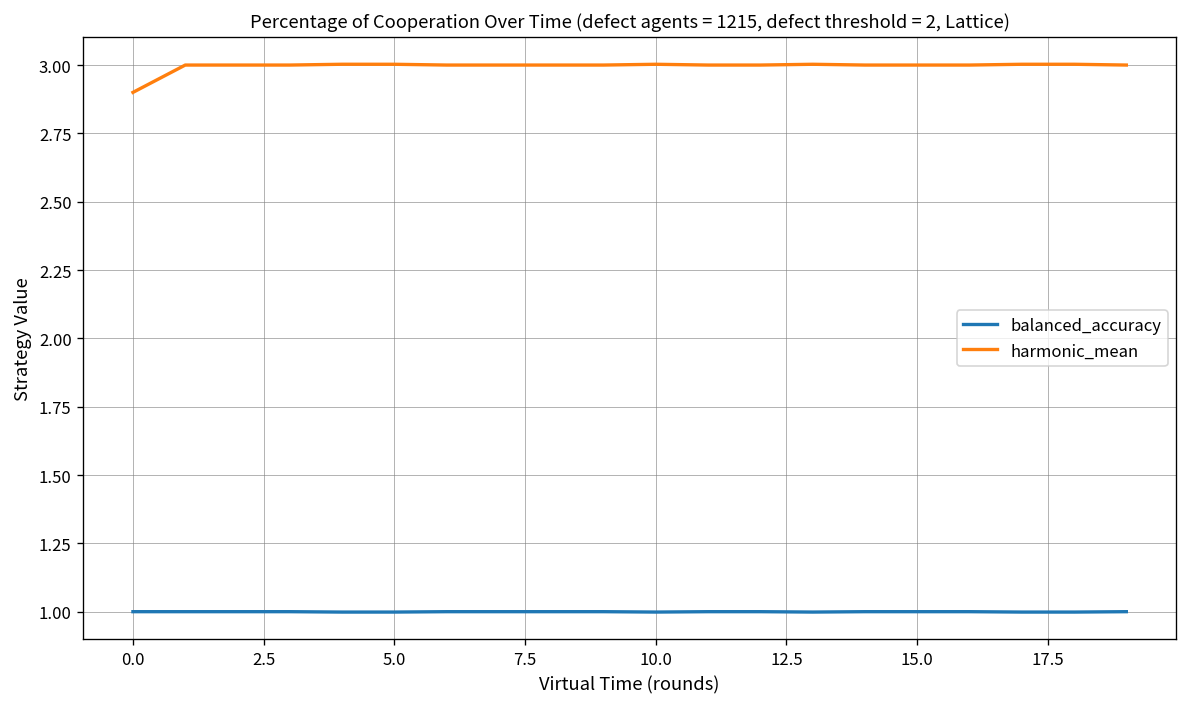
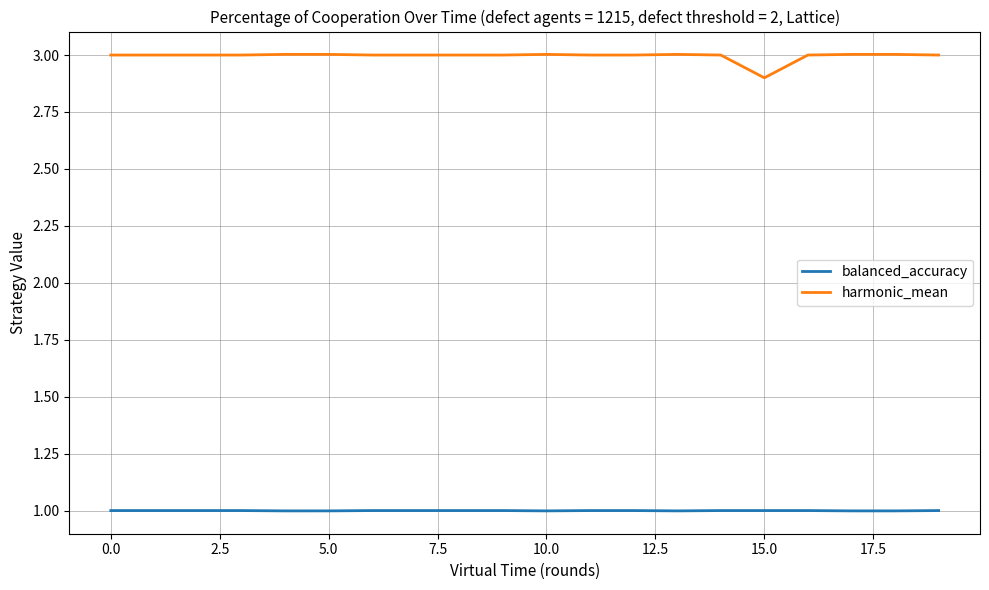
  {
    "balanced_accuracy": {
      "0.0": 1.0,
      "5.0": 1.0,
      "10.0": 1.0,
      "15.0": 1.0
    },
    "harmonic_mean": {
-     "0.0": 2.9,
+     "0.0": 3.0,
      "5.0": 3.0,
      "10.0": 3.0,
-     "15.0": 3.0
+     "15.0": 2.9
    }
  }
